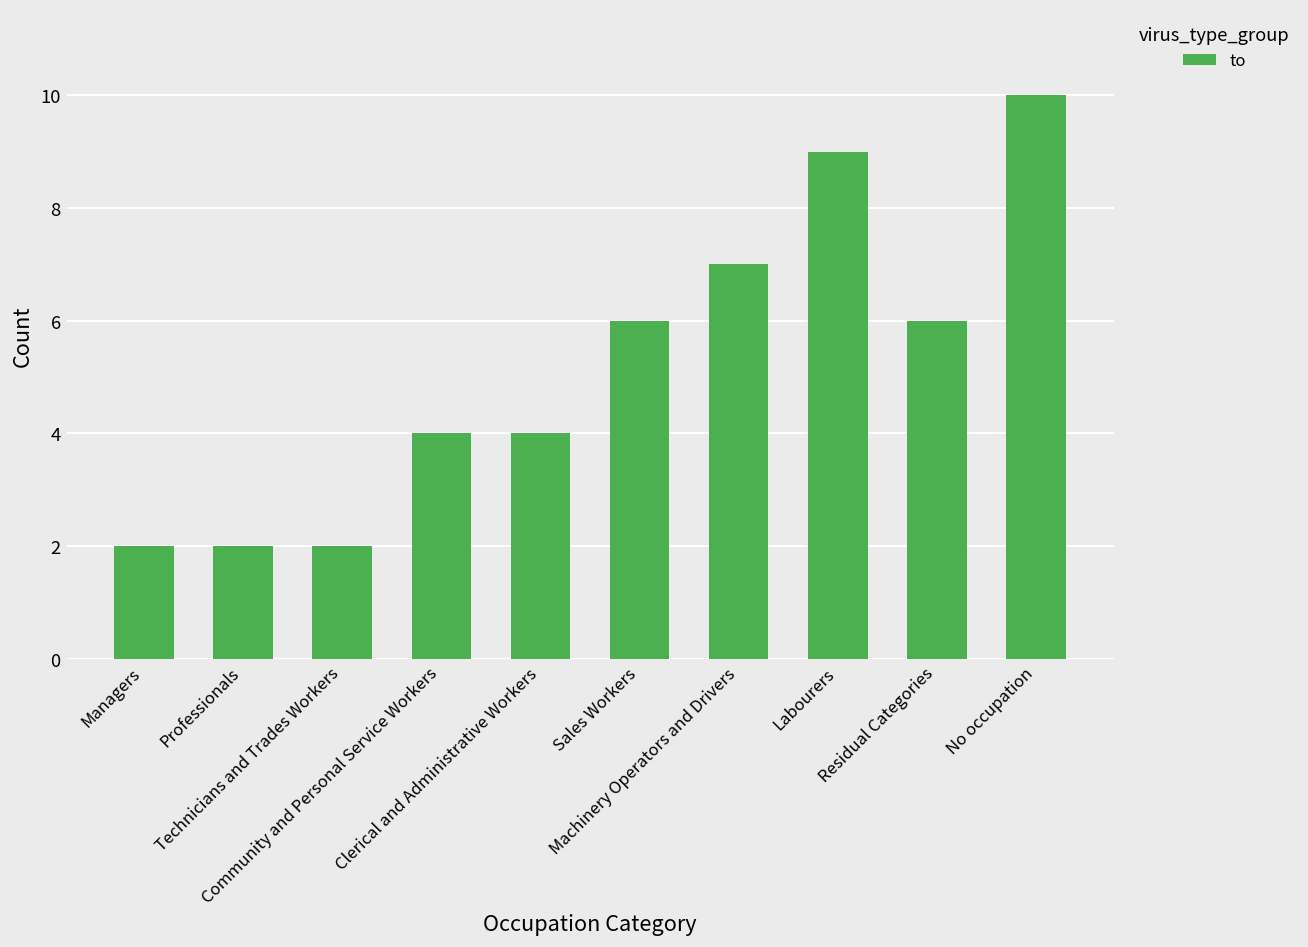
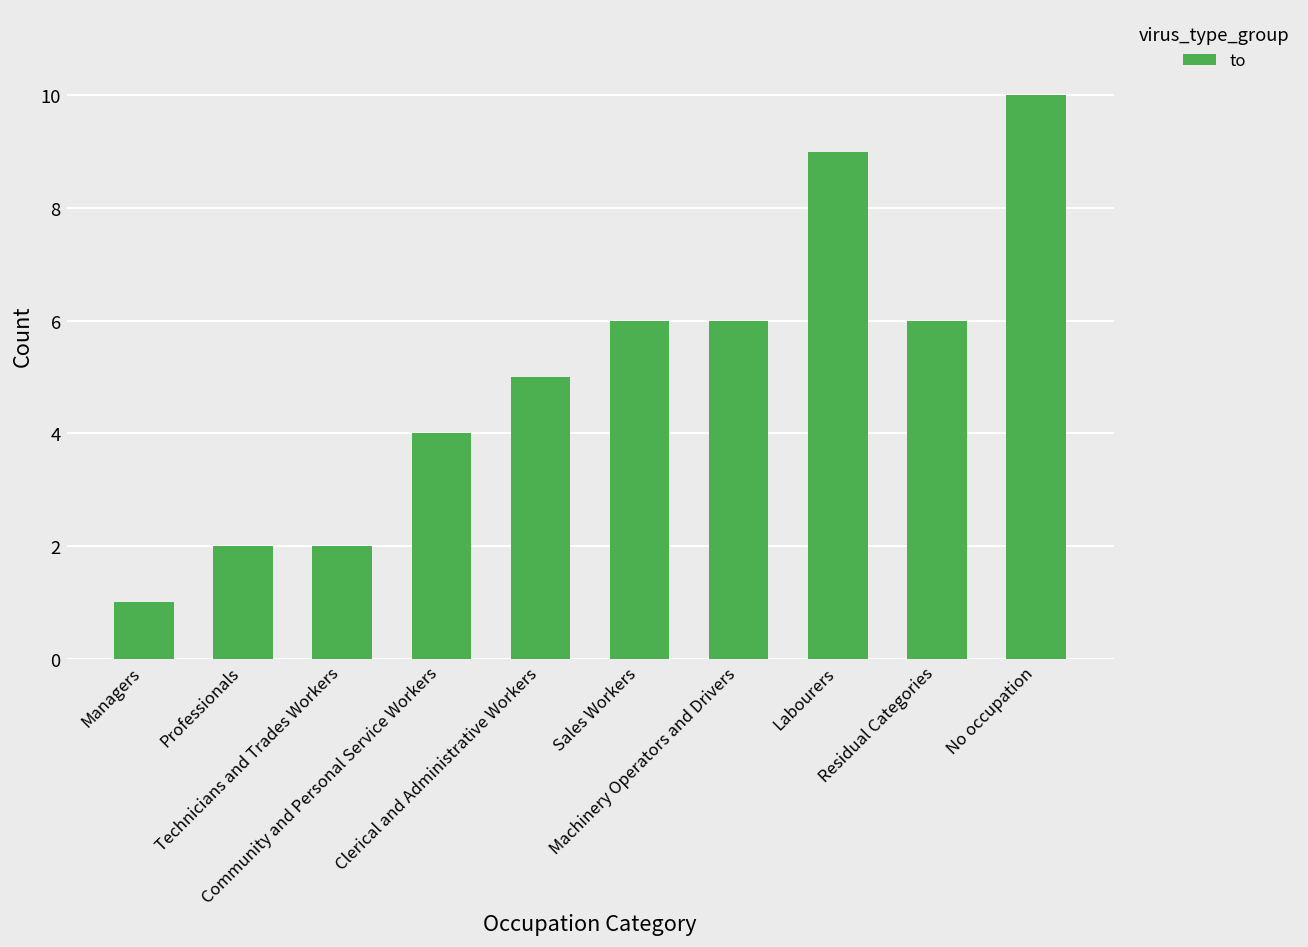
  {
-   "Managers": 2,
+   "Managers": 1,
    "Professionals": 2,
    "Technicians and Trades Workers": 2,
    "Community and Personal Service Workers": 4,
-   "Clerical and Administrative Workers": 4,
+   "Clerical and Administrative Workers": 5,
    "Sales Workers": 6,
-   "Machinery Operators and Drivers": 7,
+   "Machinery Operators and Drivers": 6,
    "Labourers": 9,
    "Residual Categories": 6,
    "No occupation": 10
  }
